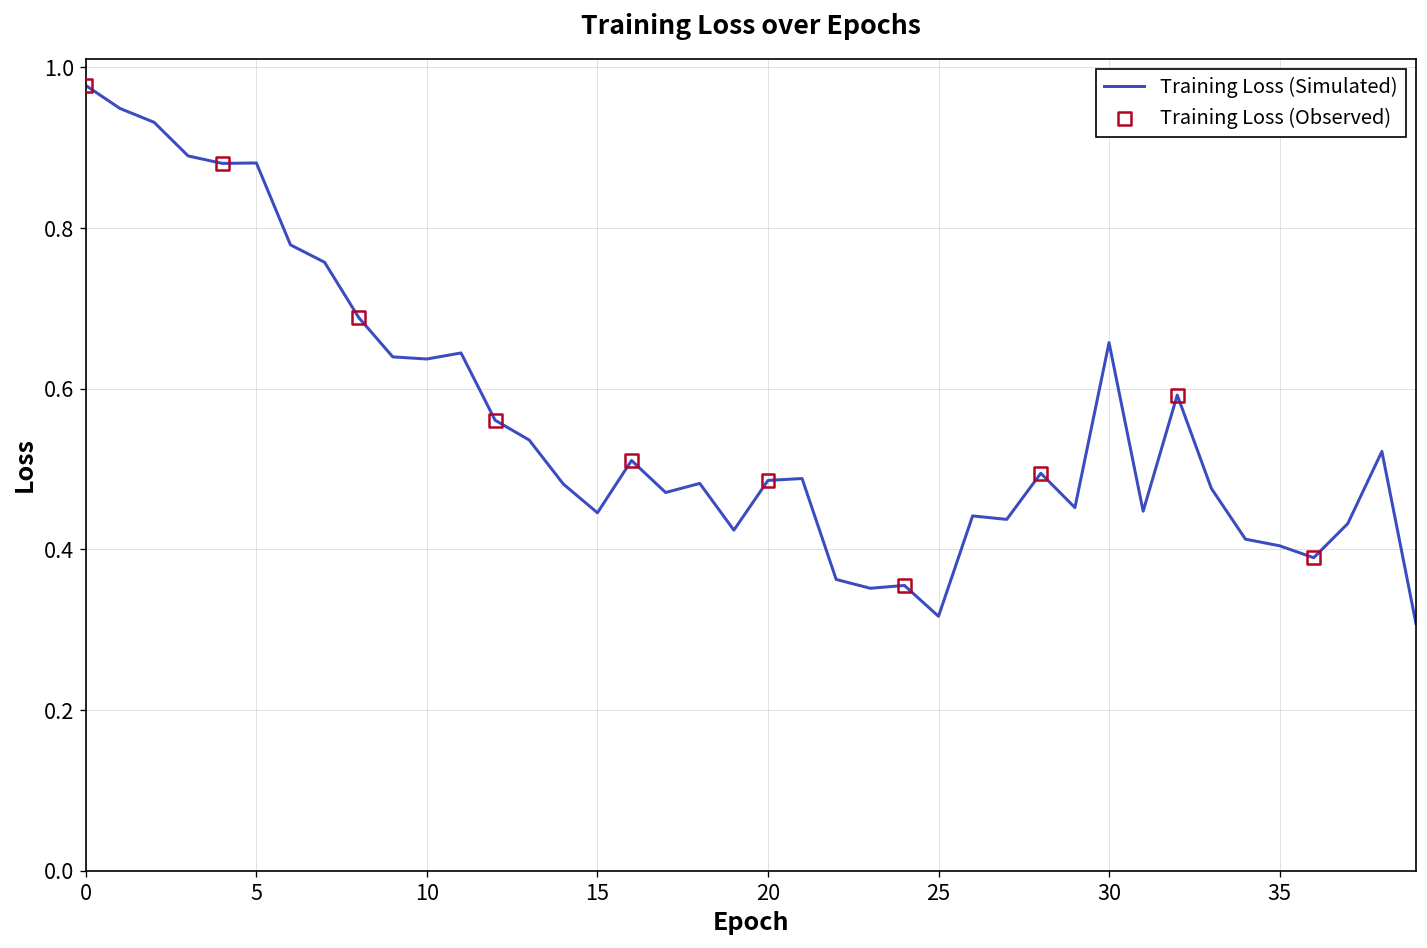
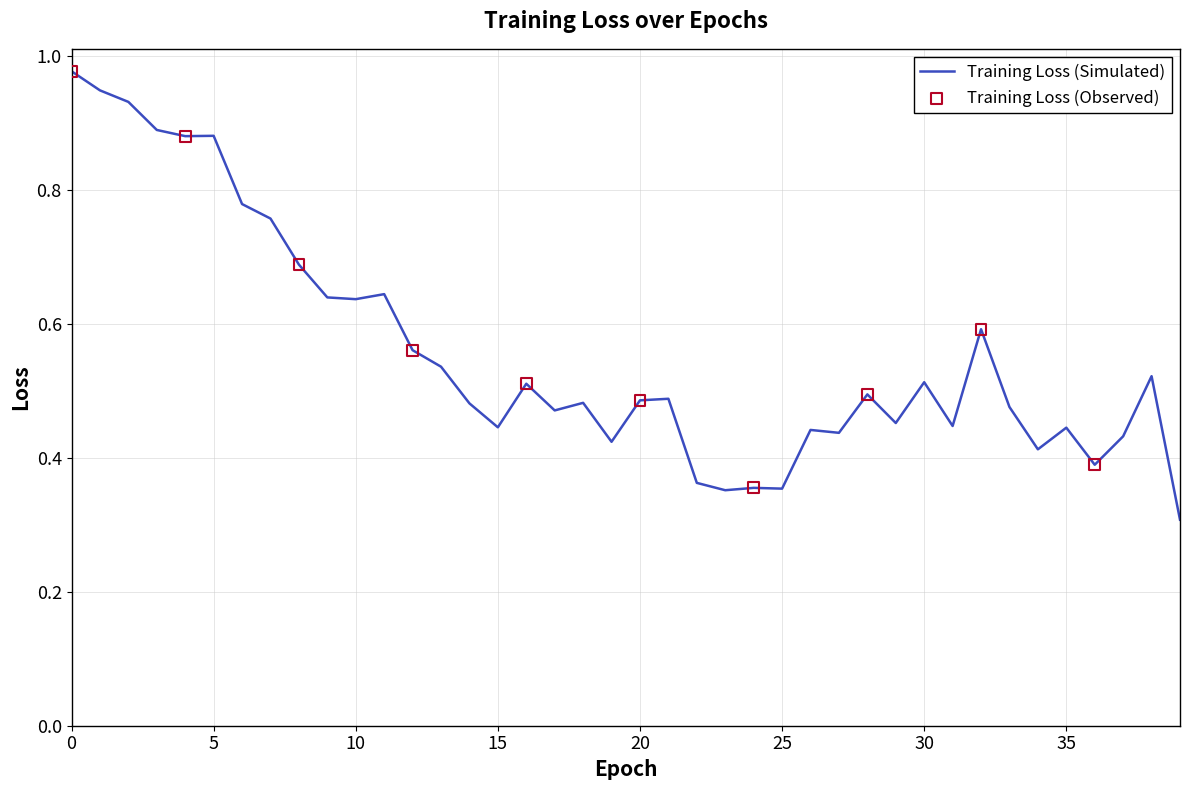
  {
    "Training Loss (Simulated)": {
      "5": 0.88,
      "10": 0.64,
      "15": 0.45,
-     "25": 0.32,
-     "30": 0.66,
-     "35": 0.40
+     "25": 0.35,
+     "30": 0.51,
+     "35": 0.45
    }
  }
